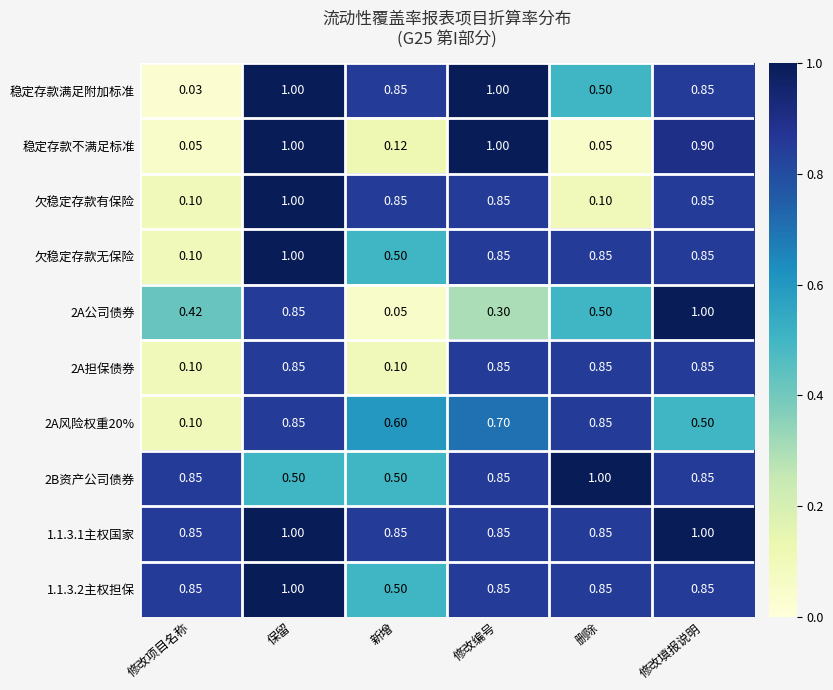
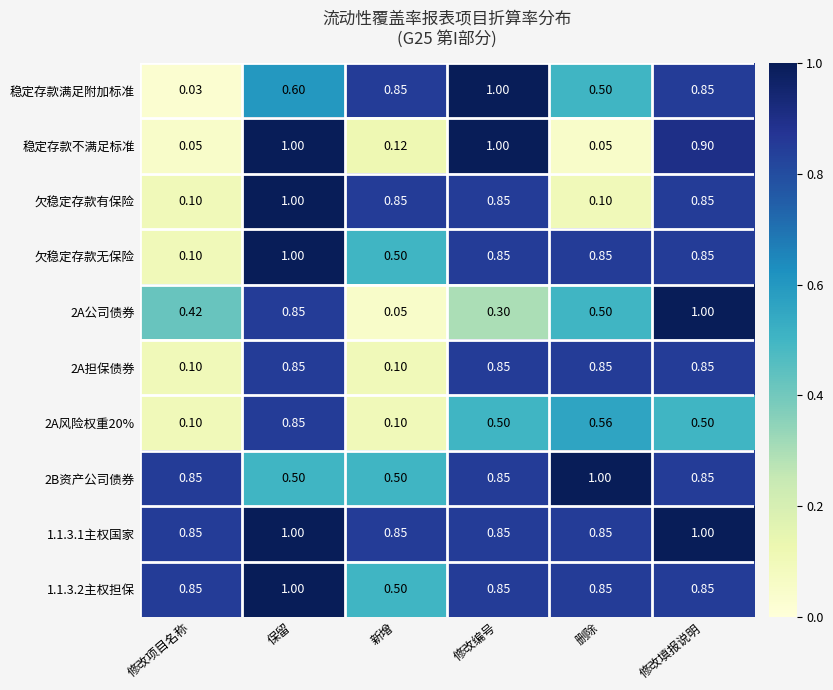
  {
    "稳定存款满足附加标准": {
      "修改项目名称": 0.03,
-     "保留": 1.00,
+     "保留": 0.60,
      "新增": 0.85,
      "修改编号": 1.00,
      "删除": 0.50,
      "修改填报说明": 0.85
    },
    "稳定存款不满足标准": {
      "修改项目名称": 0.05,
      "保留": 1.00,
      "新增": 0.12,
      "修改编号": 1.00,
      "删除": 0.05,
      "修改填报说明": 0.90
    },
    "欠稳定存款有保险": {
      "修改项目名称": 0.10,
      "保留": 1.00,
      "新增": 0.85,
      "修改编号": 0.85,
      "删除": 0.10,
      "修改填报说明": 0.85
    },
    "欠稳定存款无保险": {
      "修改项目名称": 0.10,
      "保留": 1.00,
      "新增": 0.50,
      "修改编号": 0.85,
      "删除": 0.85,
      "修改填报说明": 0.85
    },
    "2A公司债券": {
      "修改项目名称": 0.42,
      "保留": 0.85,
      "新增": 0.05,
      "修改编号": 0.30,
      "删除": 0.50,
      "修改填报说明": 1.00
    },
    "2A担保债券": {
      "修改项目名称": 0.10,
      "保留": 0.85,
      "新增": 0.10,
      "修改编号": 0.85,
      "删除": 0.85,
      "修改填报说明": 0.85
    },
    "2A风险权重20%": {
      "修改项目名称": 0.10,
      "保留": 0.85,
-     "新增": 0.60,
-     "修改编号": 0.70,
-     "删除": 0.85,
+     "新增": 0.10,
+     "修改编号": 0.50,
+     "删除": 0.56,
      "修改填报说明": 0.50
    },
    "2B资产公司债券": {
      "修改项目名称": 0.85,
      "保留": 0.50,
      "新增": 0.50,
      "修改编号": 0.85,
      "删除": 1.00,
      "修改填报说明": 0.85
    },
    "1.1.3.1主权国家": {
      "修改项目名称": 0.85,
      "保留": 1.00,
      "新增": 0.85,
      "修改编号": 0.85,
      "删除": 0.85,
      "修改填报说明": 1.00
    },
    "1.1.3.2主权担保": {
      "修改项目名称": 0.85,
      "保留": 1.00,
      "新增": 0.50,
      "修改编号": 0.85,
      "删除": 0.85,
      "修改填报说明": 0.85
    }
  }
